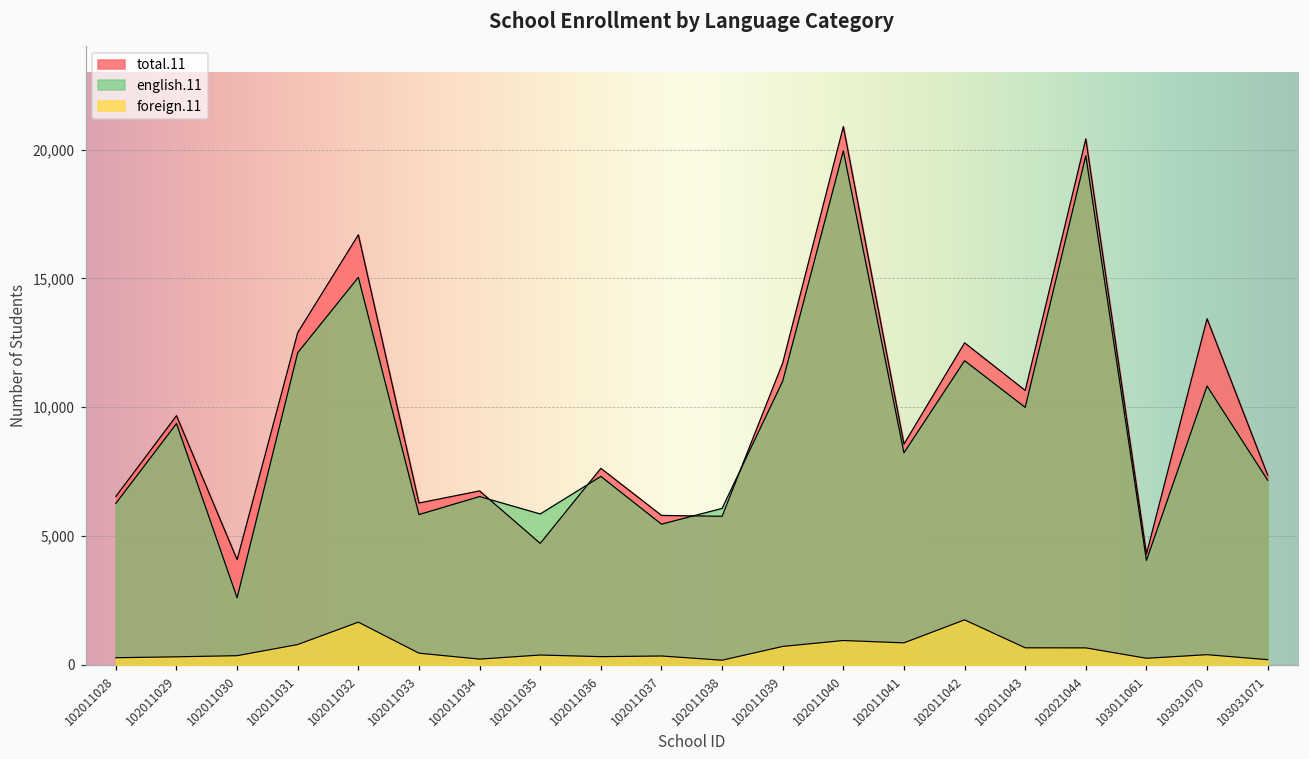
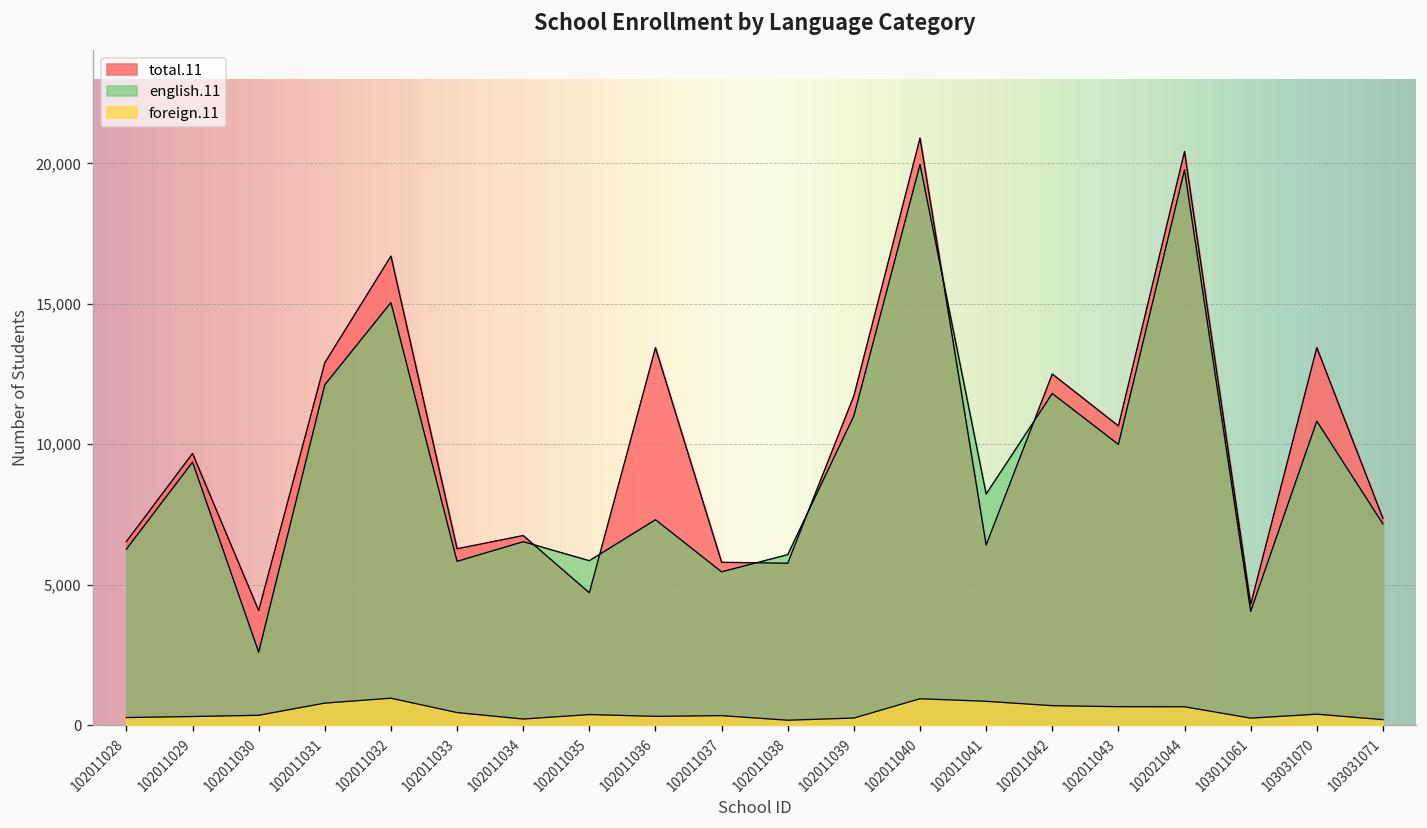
  {
    "total.11": {
      "102011028": "6,500",
      "102011029": "9,700",
      "102011030": "4,100",
      "102011031": "12,900",
      "102011032": "16,700",
      "102011033": "6,300",
      "102011034": "6,800",
      "102011035": "4,700",
-     "102011036": "7,600",
+     "102011036": "13,400",
      "102011037": "5,800",
      "102011038": "5,800",
      "102011039": "11,700",
      "102011040": "20,900",
-     "102011041": "8,600",
+     "102011041": "6,400",
      "102011042": "12,500",
      "102011043": "10,700",
      "102021044": "20,400",
      "103011061": "4,300",
      "103031070": "13,400",
      "103031071": "7,400"
    },
    "english.11": {
      "102011028": "6,300",
      "102011029": "9,400",
      "102011030": "2,600",
      "102011031": "12,100",
      "102011032": "15,000",
      "102011033": "5,800",
      "102011034": "6,500",
      "102011035": "5,900",
      "102011036": "7,300",
      "102011037": "5,500",
      "102011038": "6,100",
      "102011039": "11,000",
      "102011040": "20,000",
      "102011041": "8,200",
      "102011042": "11,800",
      "102011043": "10,000",
      "102021044": "19,800",
      "103011061": "4,100",
      "103031070": "10,800",
      "103031071": "7,200"
    },
    "foreign.11": {
      "102011028": "300",
      "102011029": "300",
      "102011030": "400",
      "102011031": "800",
-     "102011032": "1,700",
+     "102011032": "1,000",
      "102011033": "400",
      "102011034": "200",
      "102011035": "400",
      "102011036": "300",
      "102011037": "300",
      "102011038": "200",
-     "102011039": "700",
+     "102011039": "300",
      "102011040": "900",
      "102011041": "900",
-     "102011042": "1,700",
+     "102011042": "700",
      "102011043": "700",
      "102021044": "700",
      "103011061": "300",
      "103031070": "400",
      "103031071": "200"
    }
  }
